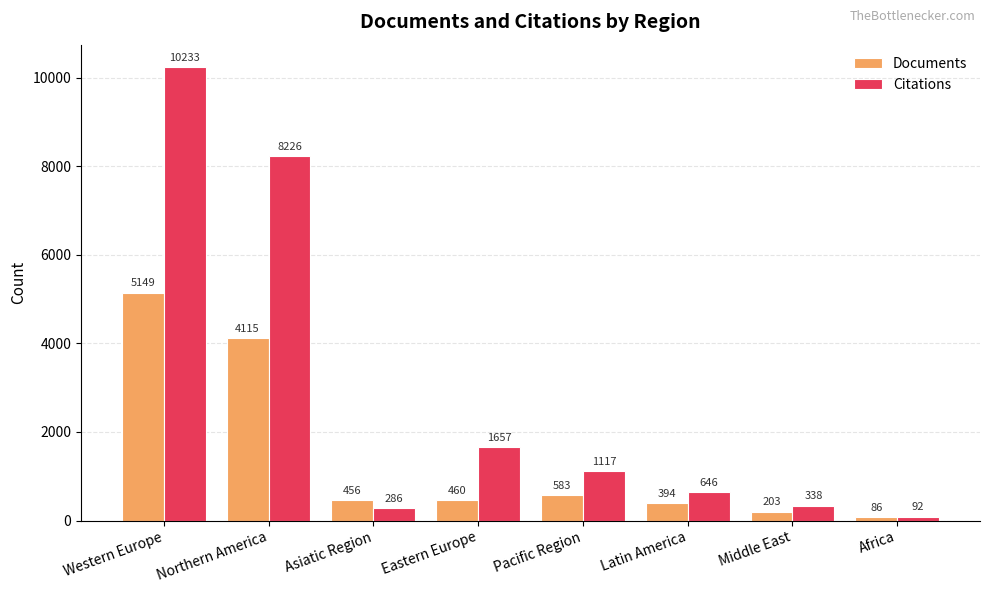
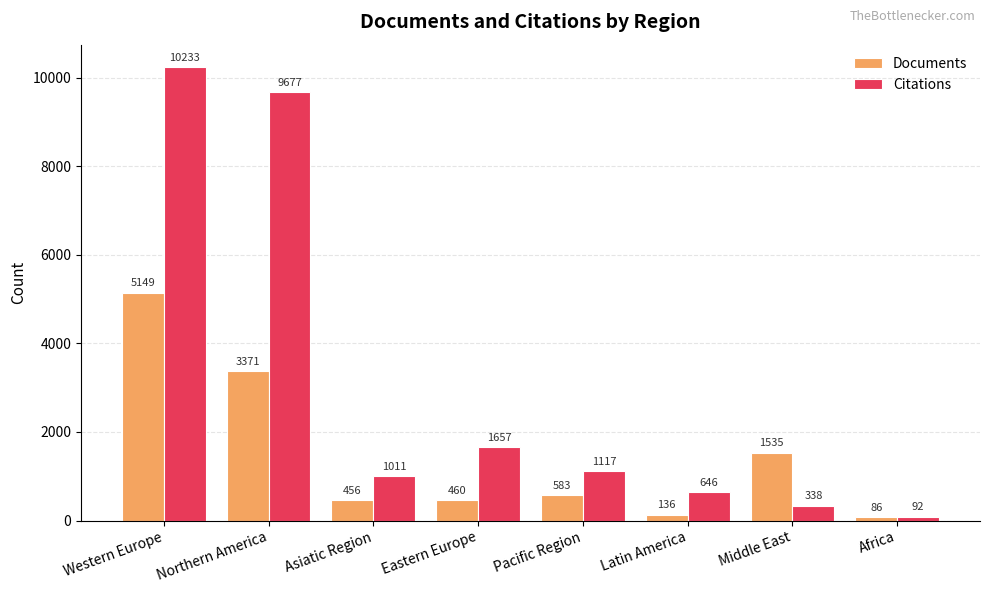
  {
    "Documents": {
      "Western Europe": 5149,
-     "Northern America": 4115,
+     "Northern America": 3371,
      "Asiatic Region": 456,
      "Eastern Europe": 460,
      "Pacific Region": 583,
-     "Latin America": 394,
-     "Middle East": 203,
+     "Latin America": 136,
+     "Middle East": 1535,
      "Africa": 86
    },
    "Citations": {
      "Western Europe": 10233,
-     "Northern America": 8226,
-     "Asiatic Region": 286,
+     "Northern America": 9677,
+     "Asiatic Region": 1011,
      "Eastern Europe": 1657,
      "Pacific Region": 1117,
      "Latin America": 646,
      "Middle East": 338,
      "Africa": 92
    }
  }
